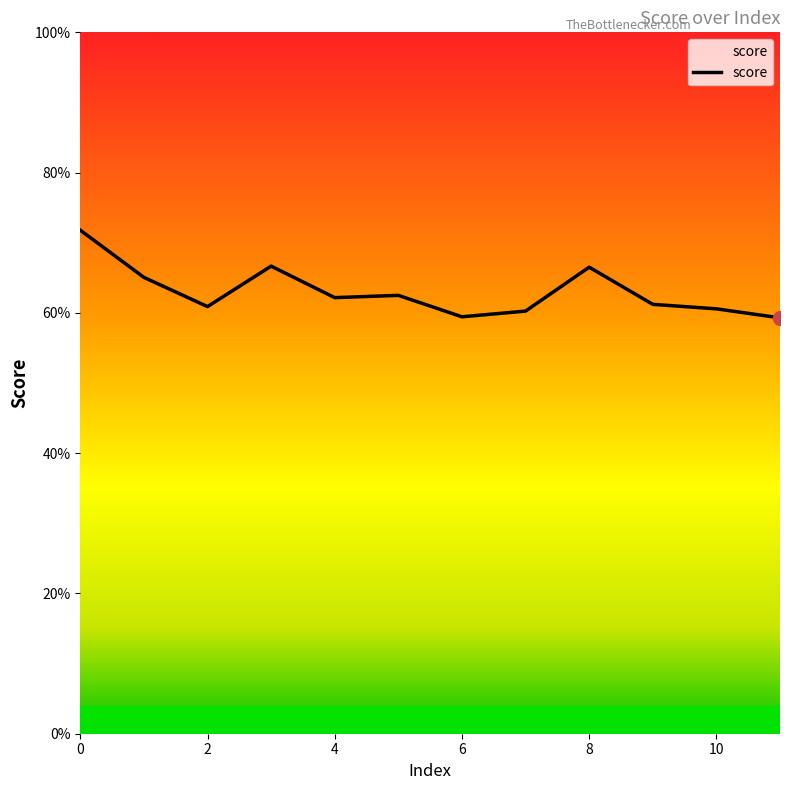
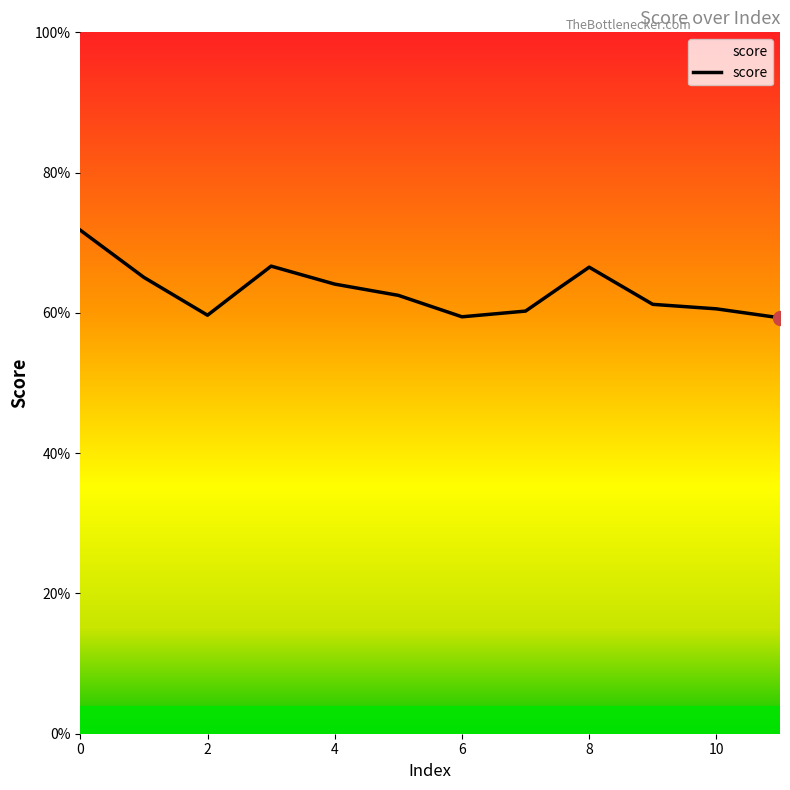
  {
    "score": {
      "0": "72%",
-     "2": "61%",
-     "4": "62%",
+     "2": "60%",
+     "4": "64%",
      "6": "59%",
      "8": "67%",
      "10": "61%"
    }
  }
